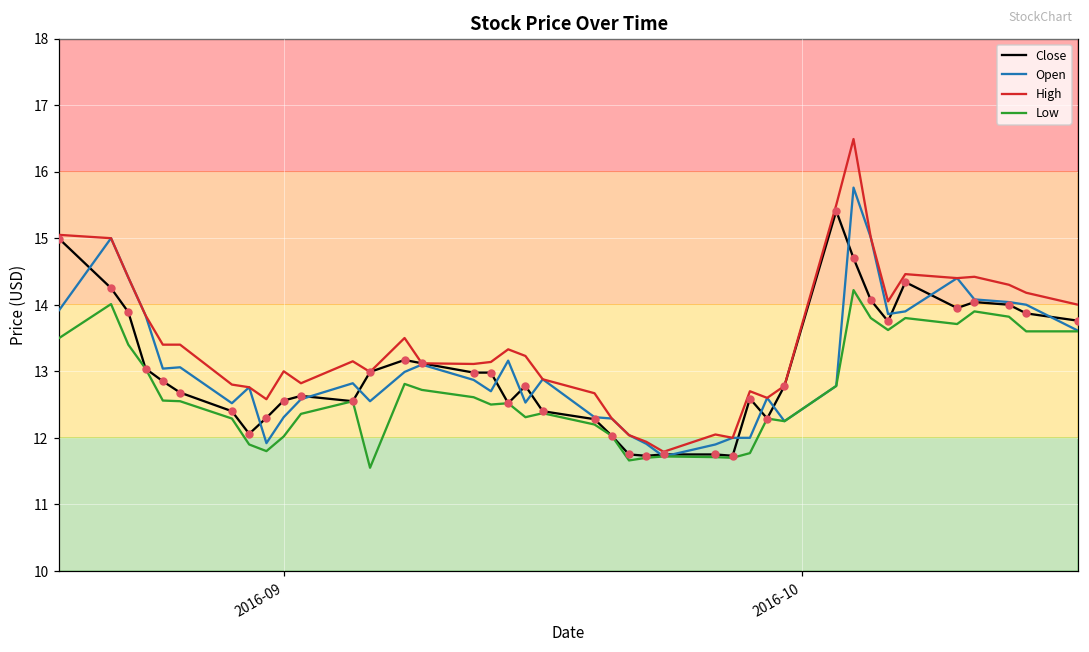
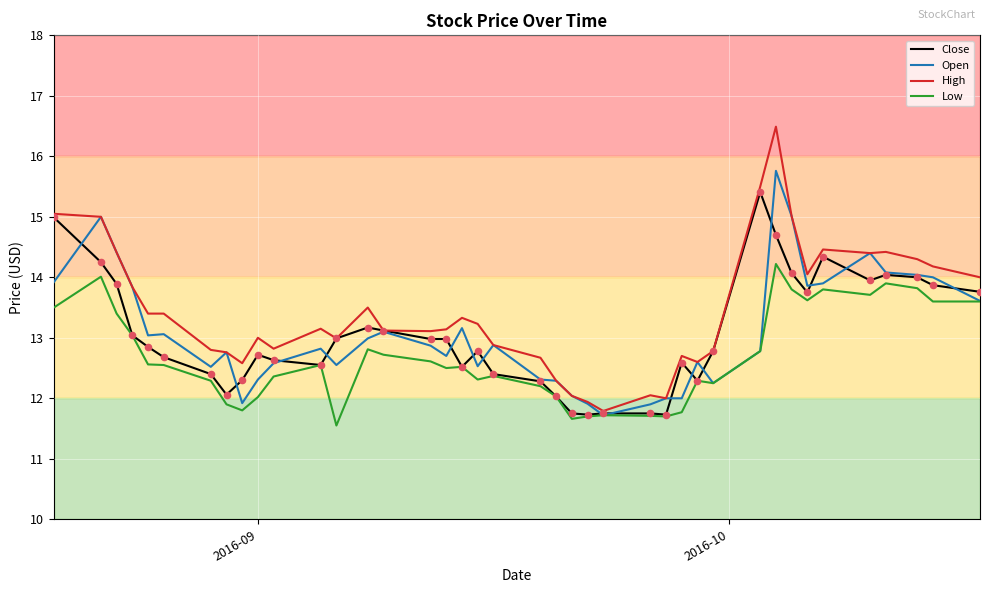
  {
    "Close": {
-     "2016-09": 12.6
+     "2016-09": 12.7
    },
    "Open": {
      "2016-09": 12.3
    },
    "High": {
      "2016-09": 13.0
    },
    "Low": {
      "2016-09": 12.0
    }
  }
